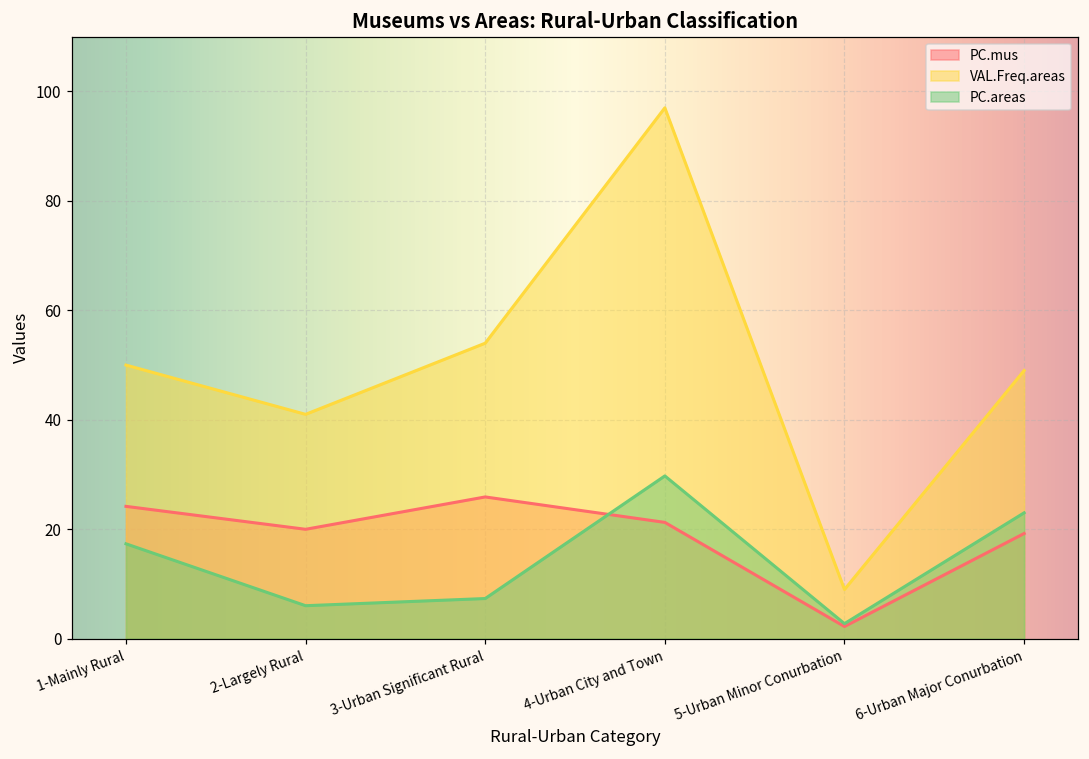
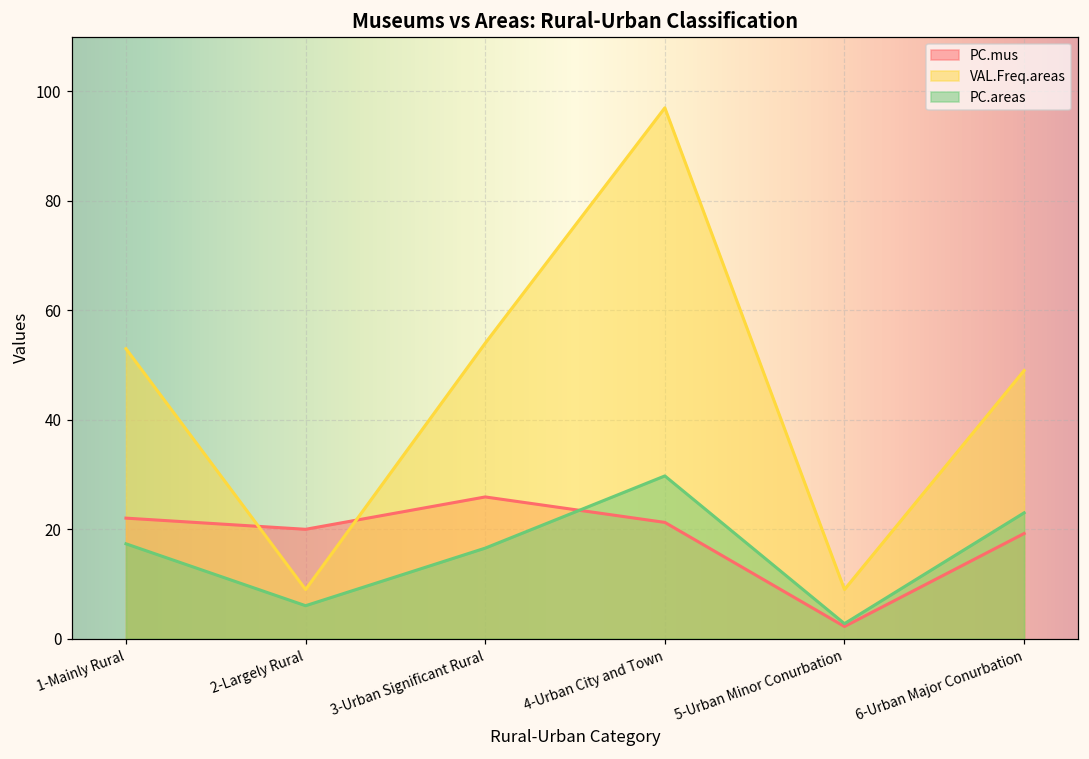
  {
    "PC.mus": {
-     "1-Mainly Rural": 24,
+     "1-Mainly Rural": 22,
      "2-Largely Rural": 20,
      "3-Urban Significant Rural": 26,
      "4-Urban City and Town": 21,
      "5-Urban Minor Conurbation": 2,
      "6-Urban Major Conurbation": 19
    },
    "VAL.Freq.areas": {
-     "1-Mainly Rural": 50,
-     "2-Largely Rural": 41,
+     "1-Mainly Rural": 53,
+     "2-Largely Rural": 9,
      "3-Urban Significant Rural": 54,
      "4-Urban City and Town": 97,
      "5-Urban Minor Conurbation": 9,
      "6-Urban Major Conurbation": 49
    },
    "PC.areas": {
      "1-Mainly Rural": 17,
      "2-Largely Rural": 6,
-     "3-Urban Significant Rural": 7,
+     "3-Urban Significant Rural": 17,
      "4-Urban City and Town": 30,
      "5-Urban Minor Conurbation": 3,
      "6-Urban Major Conurbation": 23
    }
  }
